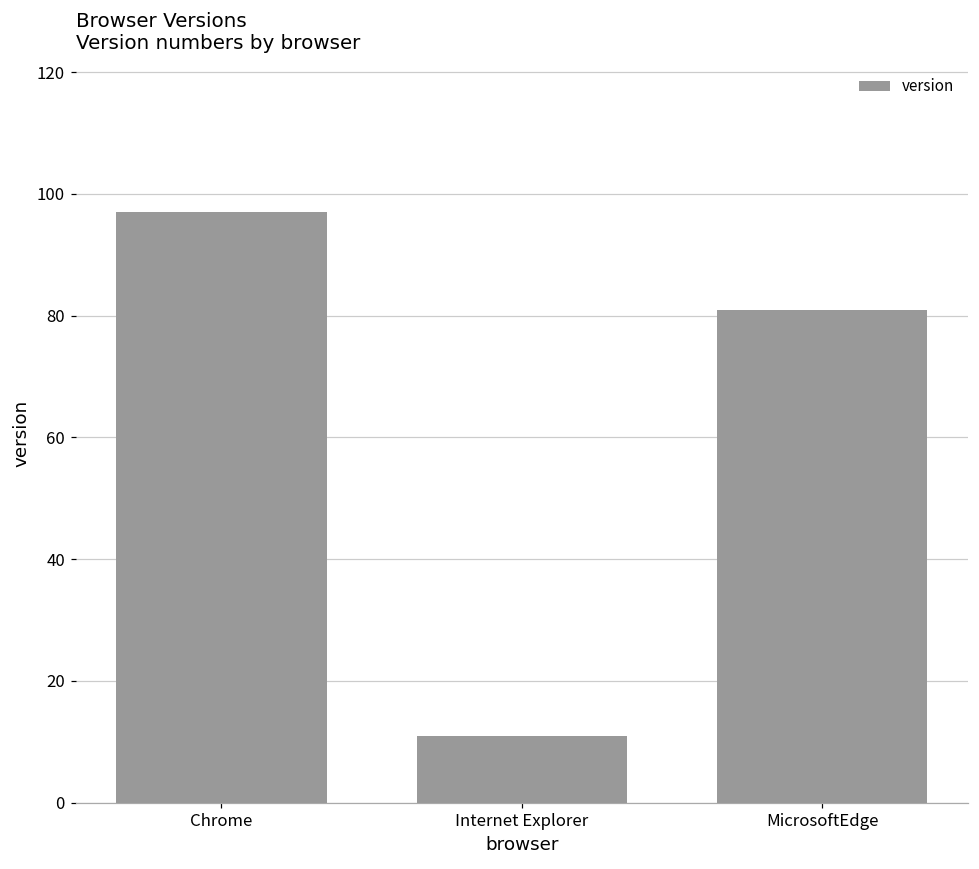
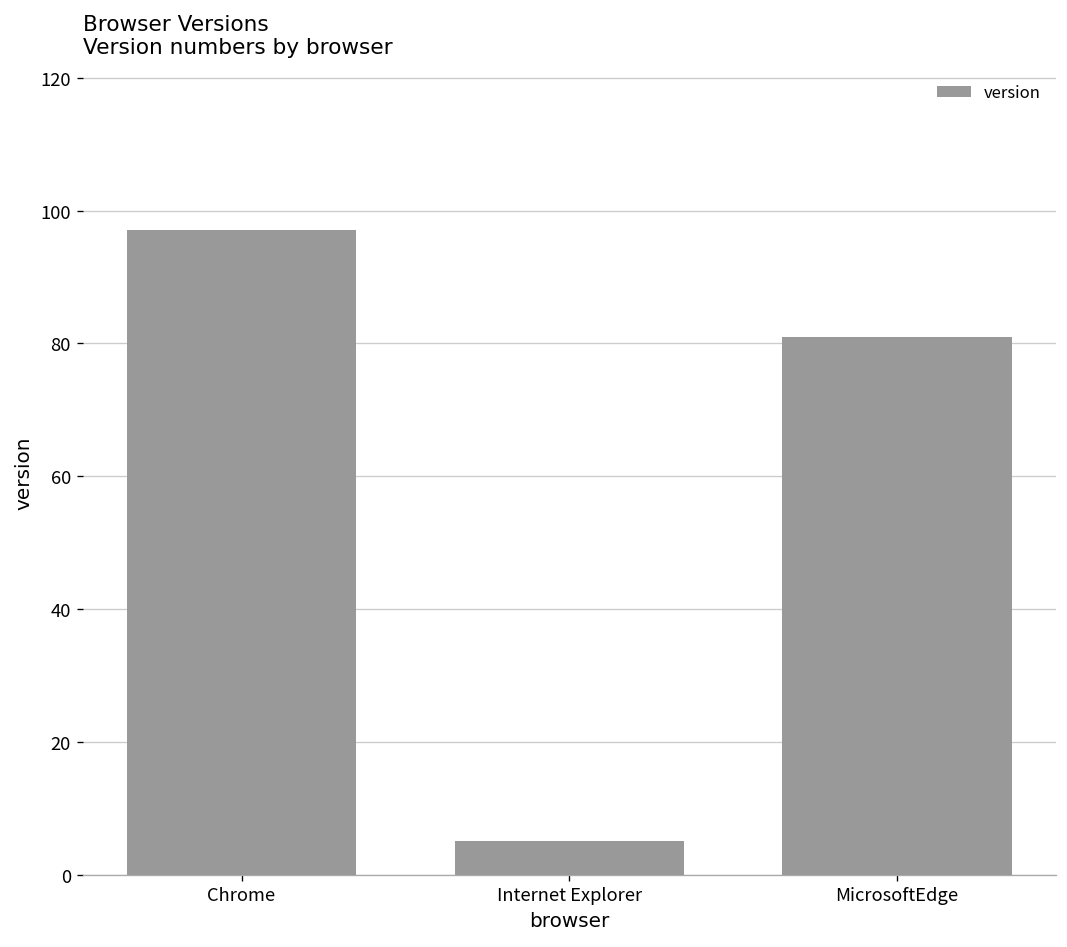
  {
    "Chrome": 97,
-   "Internet Explorer": 11,
+   "Internet Explorer": 5,
    "MicrosoftEdge": 81
  }
